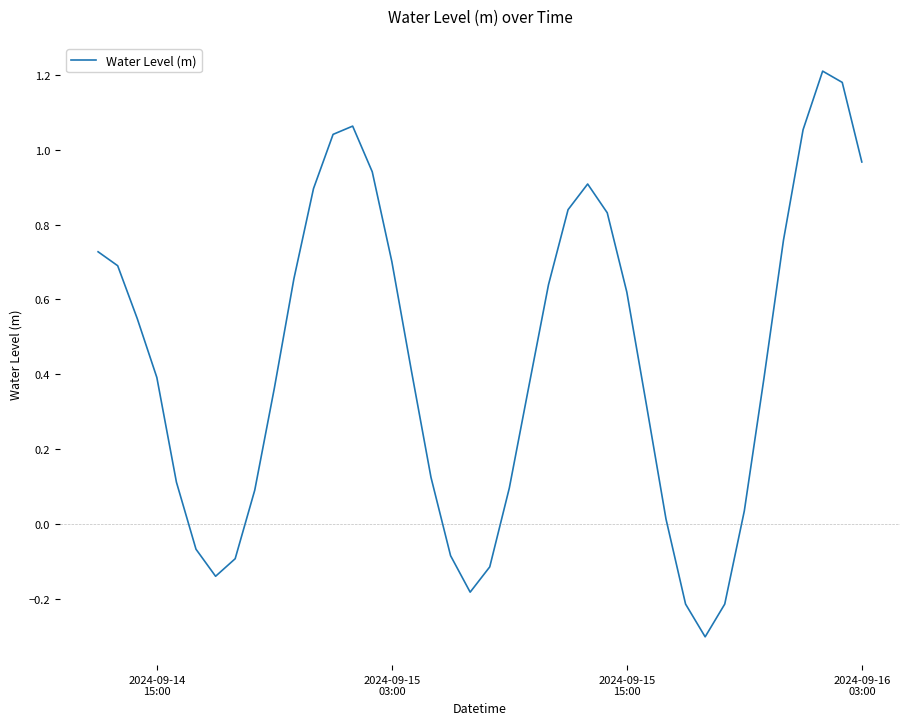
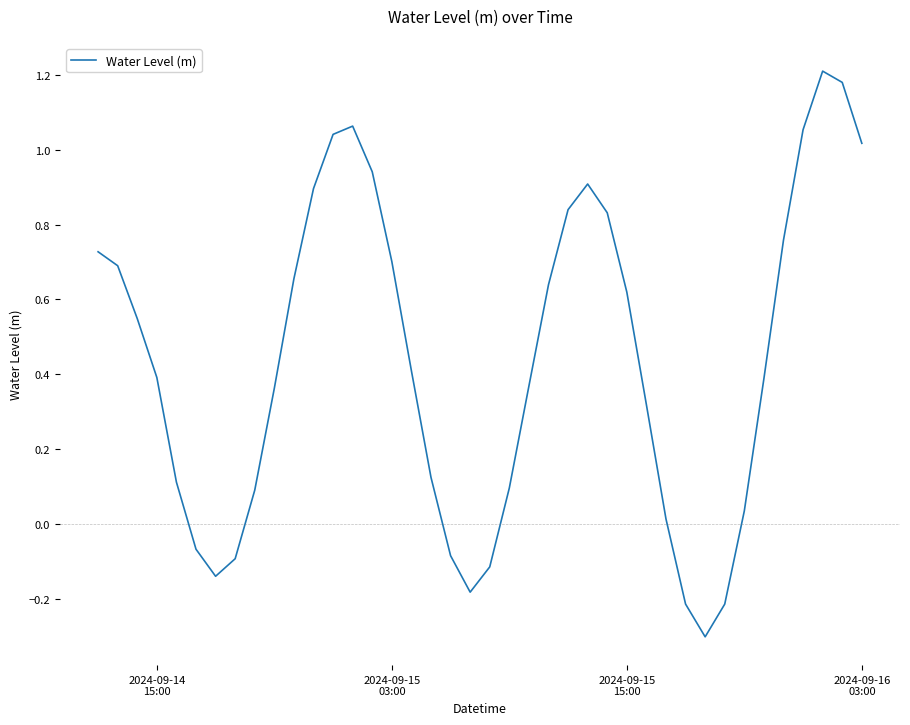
  {
    "2024-09-14 15:00": 0.39,
    "2024-09-15 03:00": 0.70,
    "2024-09-15 15:00": 0.62,
-   "2024-09-16 03:00": 0.97
+   "2024-09-16 03:00": 1.02
  }
